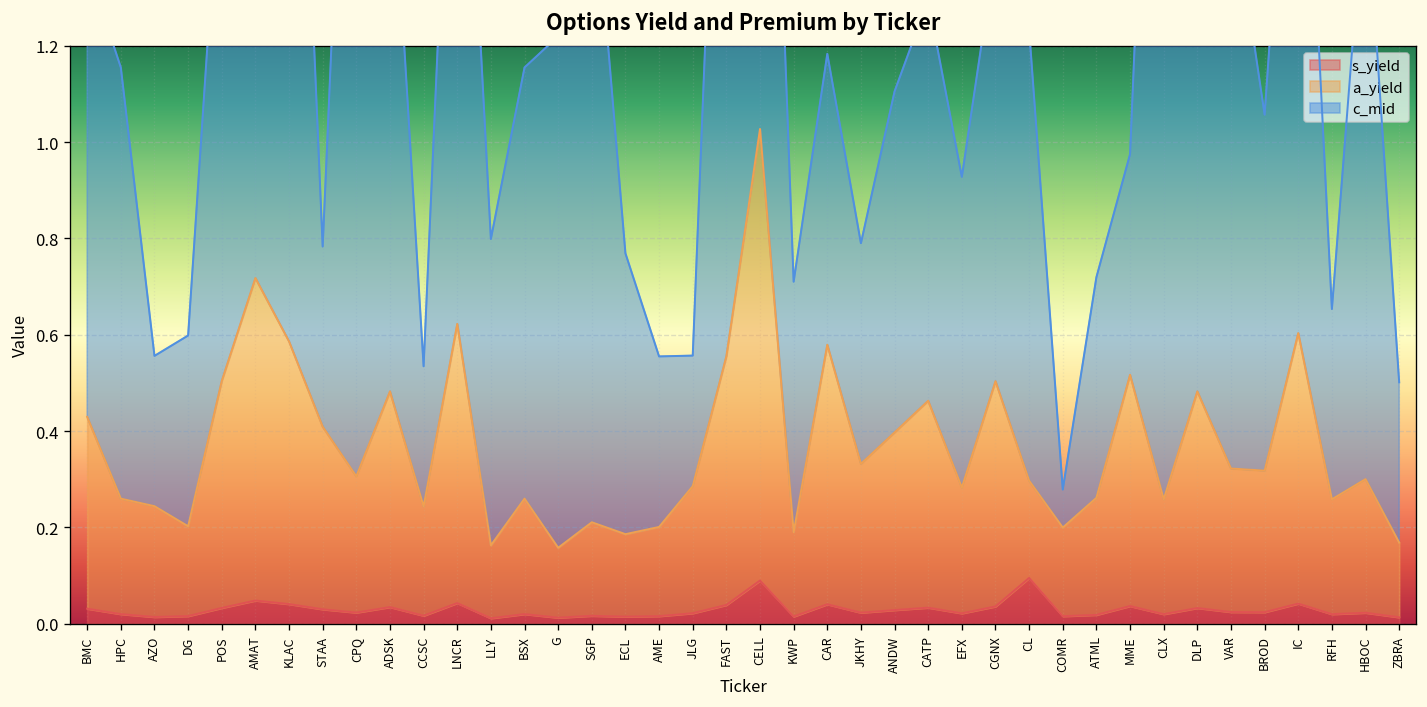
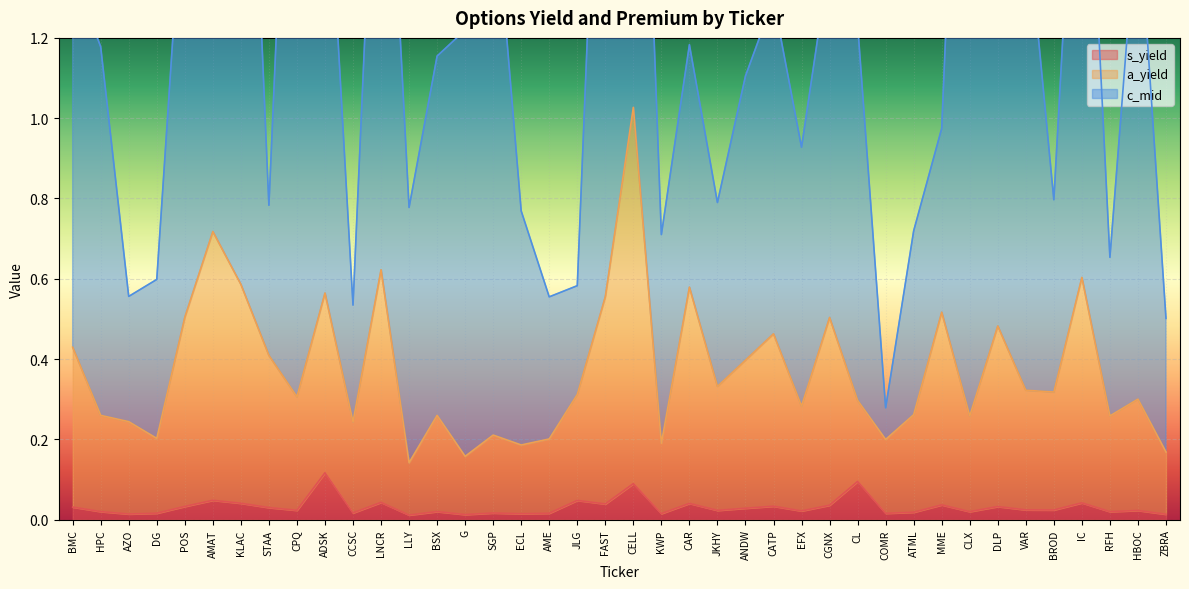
  {
    "s_yield": {
      "BMC": 0.03,
      "HPC": 0.02,
      "AZO": 0.01,
      "DG": 0.02,
      "POS": 0.03,
      "AMAT": 0.05,
      "KLAC": 0.04,
      "STAA": 0.03,
      "CPQ": 0.02,
-     "ADSK": 0.03,
+     "ADSK": 0.12,
      "CCSC": 0.02,
      "LNCR": 0.04,
      "LLY": 0.01,
      "BSX": 0.02,
      "G": 0.01,
      "SGP": 0.02,
      "ECL": 0.01,
      "AME": 0.02,
-     "JLG": 0.02,
+     "JLG": 0.05,
      "FAST": 0.04,
      "CELL": 0.09,
      "KWP": 0.01,
      "CAR": 0.04,
      "JKHY": 0.02,
      "ANDW": 0.03,
      "CATP": 0.03,
      "EFX": 0.02,
      "CGNX": 0.04,
      "CL": 0.10,
      "COMR": 0.02,
      "ATML": 0.02,
      "MME": 0.04,
      "CLX": 0.02,
      "DLP": 0.03,
      "VAR": 0.02,
      "BROD": 0.02,
      "IC": 0.04,
      "RFH": 0.02,
      "HBOC": 0.02,
      "ZBRA": 0.01
    },
    "a_yield": {
      "BMC": 0.40,
      "HPC": 0.24,
      "AZO": 0.23,
      "DG": 0.19,
      "POS": 0.47,
      "AMAT": 0.67,
      "KLAC": 0.55,
      "STAA": 0.38,
      "CPQ": 0.28,
      "ADSK": 0.45,
      "CCSC": 0.23,
      "LNCR": 0.58,
-     "LLY": 0.15,
+     "LLY": 0.13,
      "BSX": 0.24,
      "G": 0.15,
      "SGP": 0.19,
      "ECL": 0.17,
      "AME": 0.19,
      "JLG": 0.26,
      "FAST": 0.52,
      "CELL": 0.94,
      "KWP": 0.18,
      "CAR": 0.54,
      "JKHY": 0.31,
      "ANDW": 0.37,
      "CATP": 0.43,
      "EFX": 0.26,
      "CGNX": 0.47,
      "CL": 0.20,
      "COMR": 0.18,
      "ATML": 0.24,
      "MME": 0.48,
      "CLX": 0.24,
      "DLP": 0.45,
      "VAR": 0.30,
      "BROD": 0.29,
      "IC": 0.56,
      "RFH": 0.24,
      "HBOC": 0.28,
      "ZBRA": 0.16
    },
    "c_mid": {
-     "HPC": 0.90,
+     "HPC": 0.92,
      "AZO": 0.31,
      "DG": 0.40,
      "STAA": 0.37,
      "CCSC": 0.29,
      "LLY": 0.64,
      "BSX": 0.90,
      "ECL": 0.58,
      "AME": 0.35,
      "JLG": 0.27,
      "KWP": 0.52,
      "CAR": 0.60,
      "JKHY": 0.46,
      "ANDW": 0.71,
      "EFX": 0.65,
      "COMR": 0.08,
      "ATML": 0.46,
      "MME": 0.46,
-     "BROD": 0.74,
+     "BROD": 0.48,
      "RFH": 0.40,
      "ZBRA": 0.33
    }
  }
